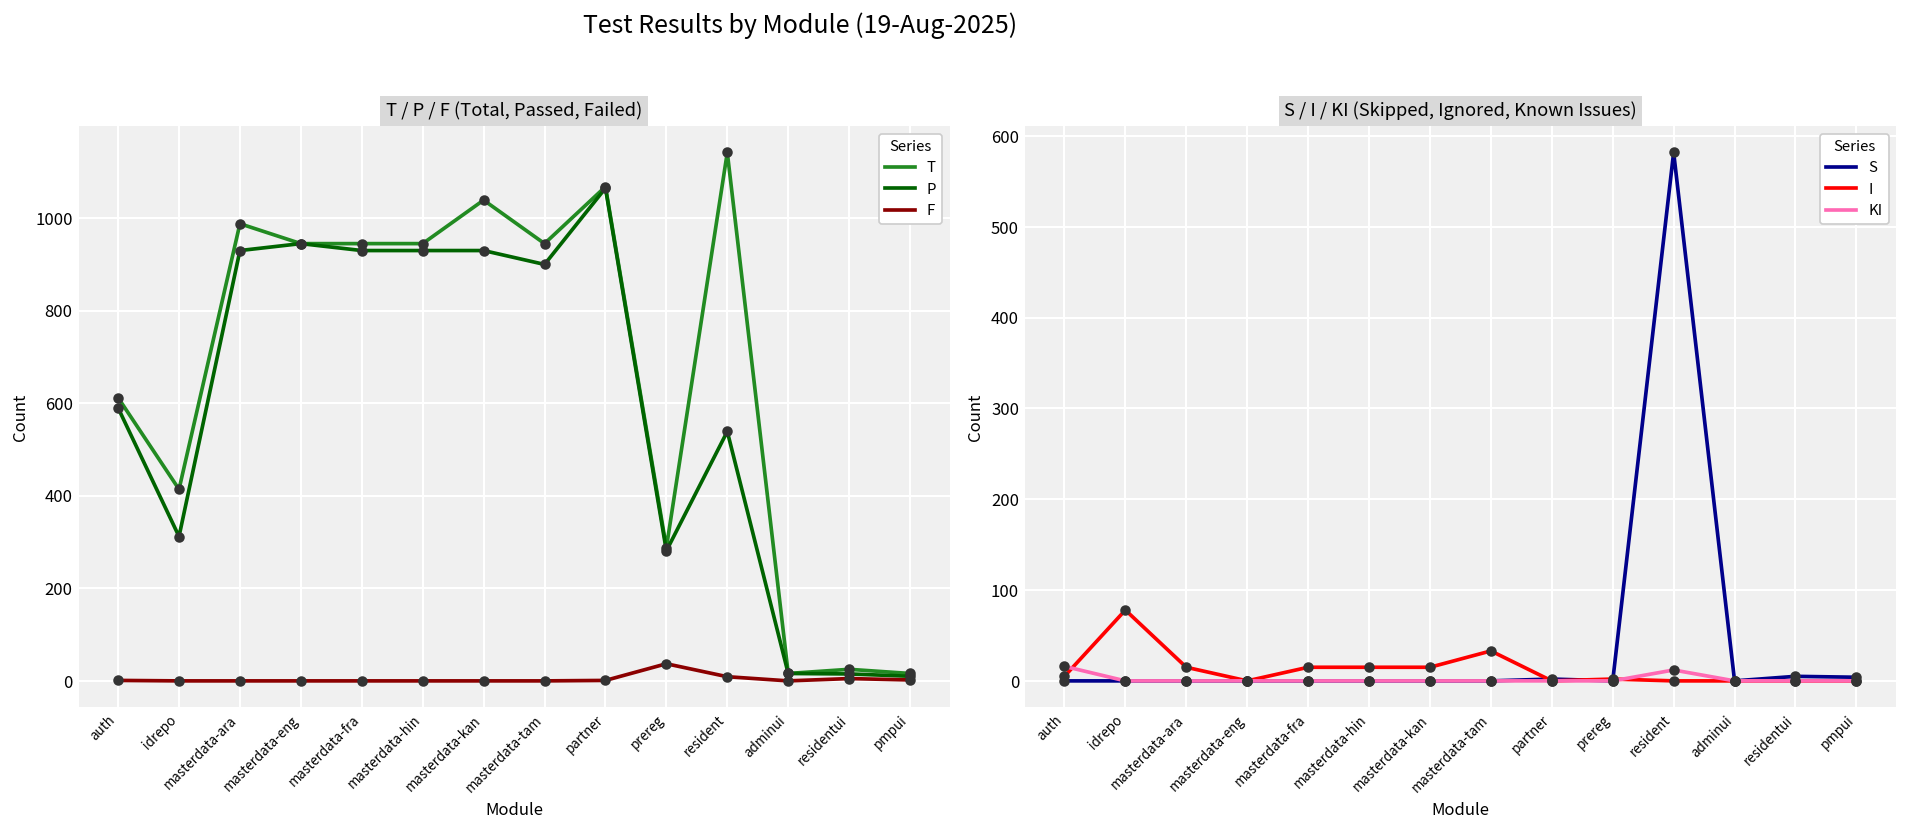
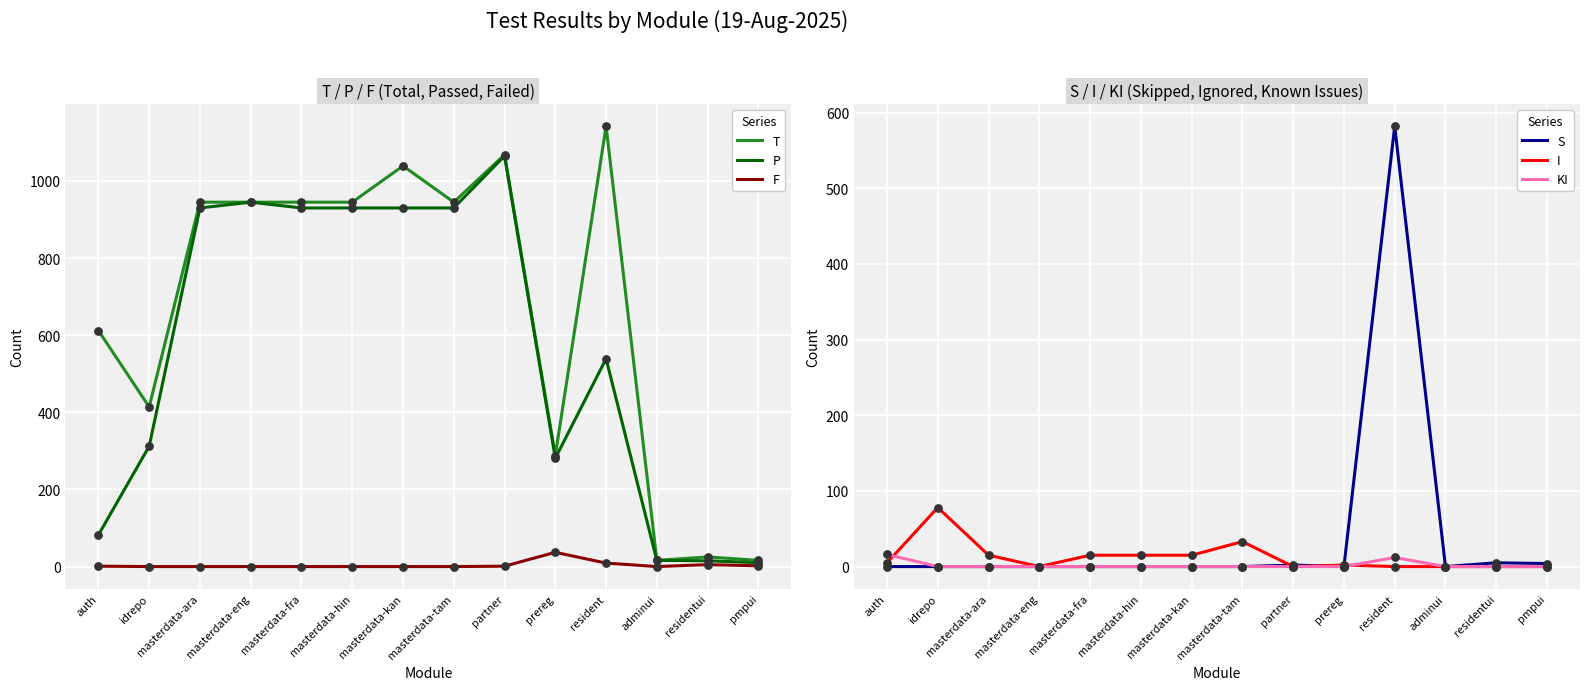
  {
    "T / P / F (Total, Passed, Failed)": {
      "T": {
        "auth": 610,
        "idrepo": 410,
-       "masterdata-ara": 990,
+       "masterdata-ara": 950,
        "masterdata-fra": 950,
        "masterdata-hin": 950,
        "masterdata-kan": 1040,
        "masterdata-tam": 950,
        "prereg": 290,
        "resident": 1140,
        "residentui": 30
      },
      "P": {
-       "auth": 590,
+       "auth": 80,
        "idrepo": 310,
        "masterdata-ara": 930,
        "masterdata-fra": 930,
        "masterdata-hin": 930,
        "masterdata-kan": 930,
-       "masterdata-tam": 900,
+       "masterdata-tam": 930,
        "prereg": 280,
        "resident": 540,
        "residentui": 20
      },
      "F": {
        "auth": 0,
        "idrepo": 0,
        "masterdata-ara": 0,
        "masterdata-eng": 0,
        "masterdata-fra": 0,
        "masterdata-hin": 0,
        "masterdata-kan": 0,
        "masterdata-tam": 0,
        "partner": 0,
        "prereg": 40,
        "resident": 10,
        "adminui": 0,
        "residentui": 10,
        "pmpui": 0
      }
    },
    "S / I / KI (Skipped, Ignored, Known Issues)": {
      "S": {
        "auth": 0,
        "resident": 580,
        "residentui": 10,
        "pmpui": 0
      },
      "I": {
        "auth": 10,
        "idrepo": 80,
        "masterdata-ara": 20,
        "masterdata-fra": 20,
        "masterdata-hin": 20,
        "masterdata-kan": 20,
        "masterdata-tam": 30,
        "resident": 0
      },
      "KI": {
        "auth": 20,
        "resident": 10
      }
    }
  }
